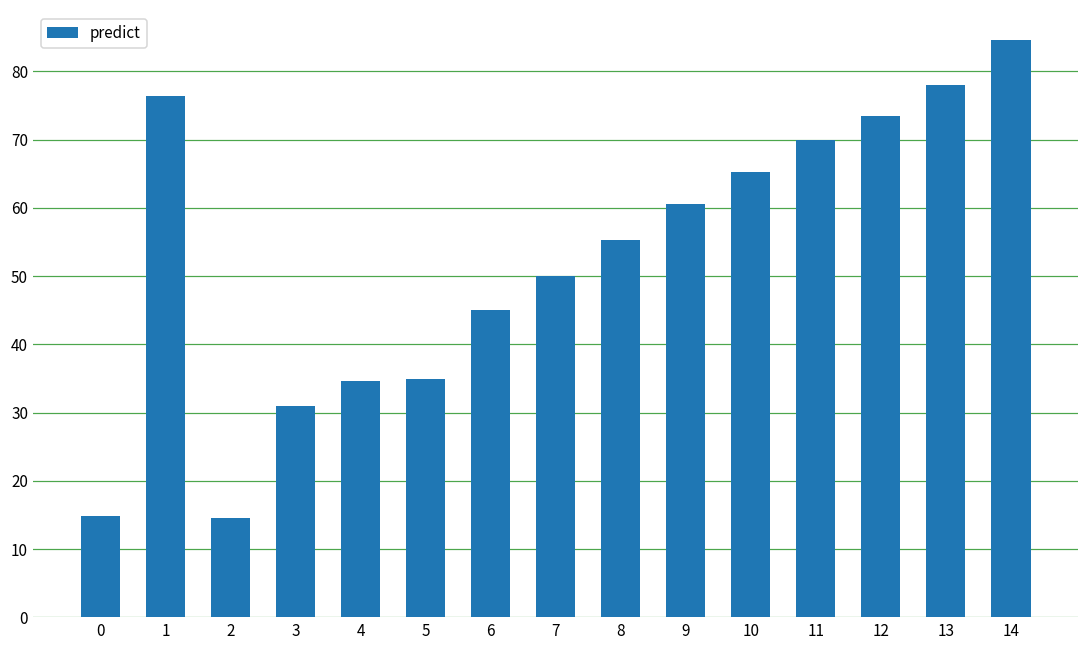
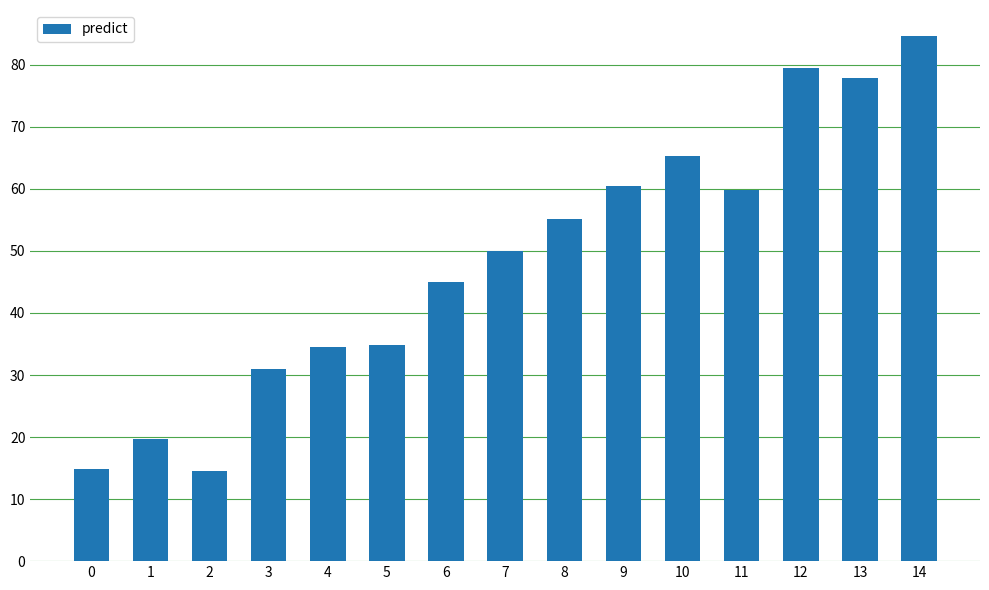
  {
    "0": 15,
-   "1": 76,
+   "1": 20,
    "2": 15,
    "3": 31,
    "4": 35,
    "5": 35,
    "6": 45,
    "7": 50,
    "8": 55,
    "9": 60,
    "10": 65,
-   "11": 70,
-   "12": 74,
+   "11": 60,
+   "12": 79,
    "13": 78,
    "14": 85
  }
